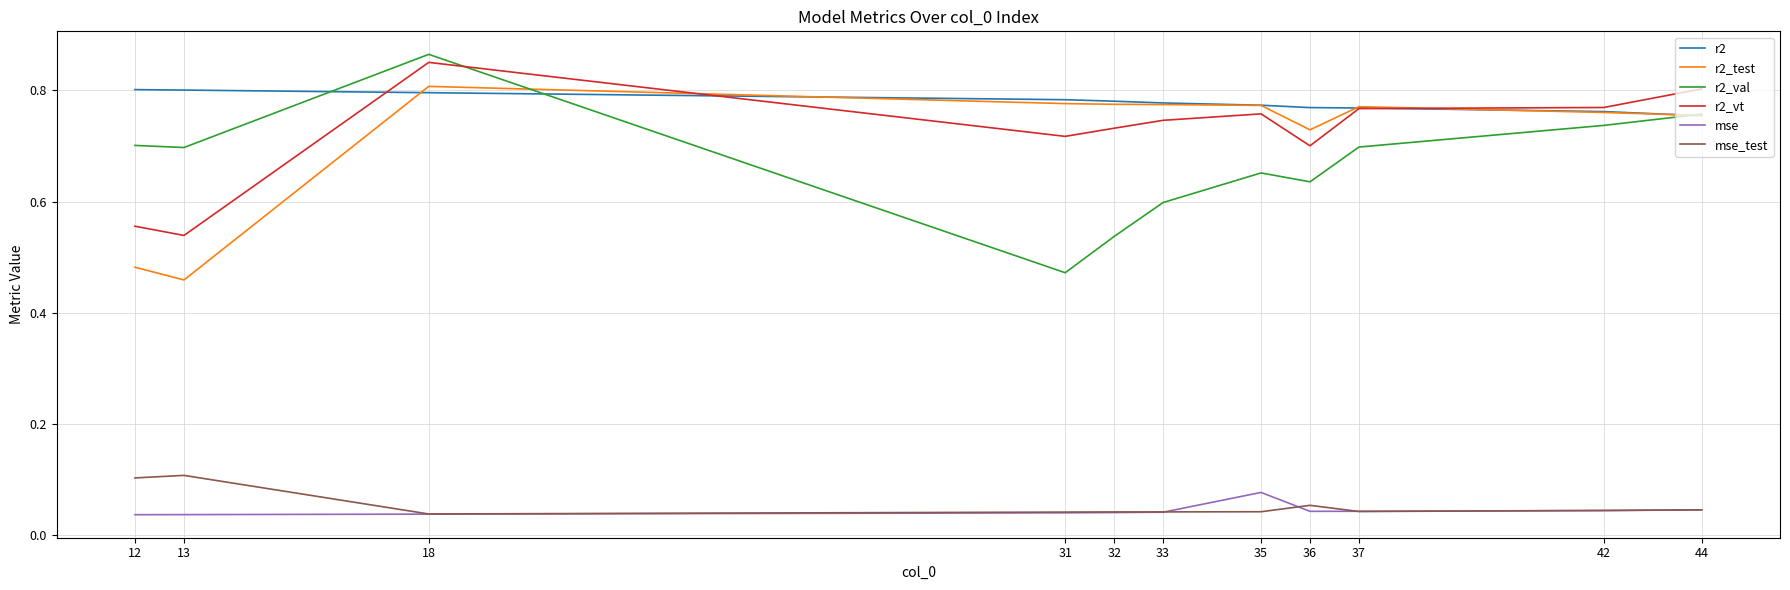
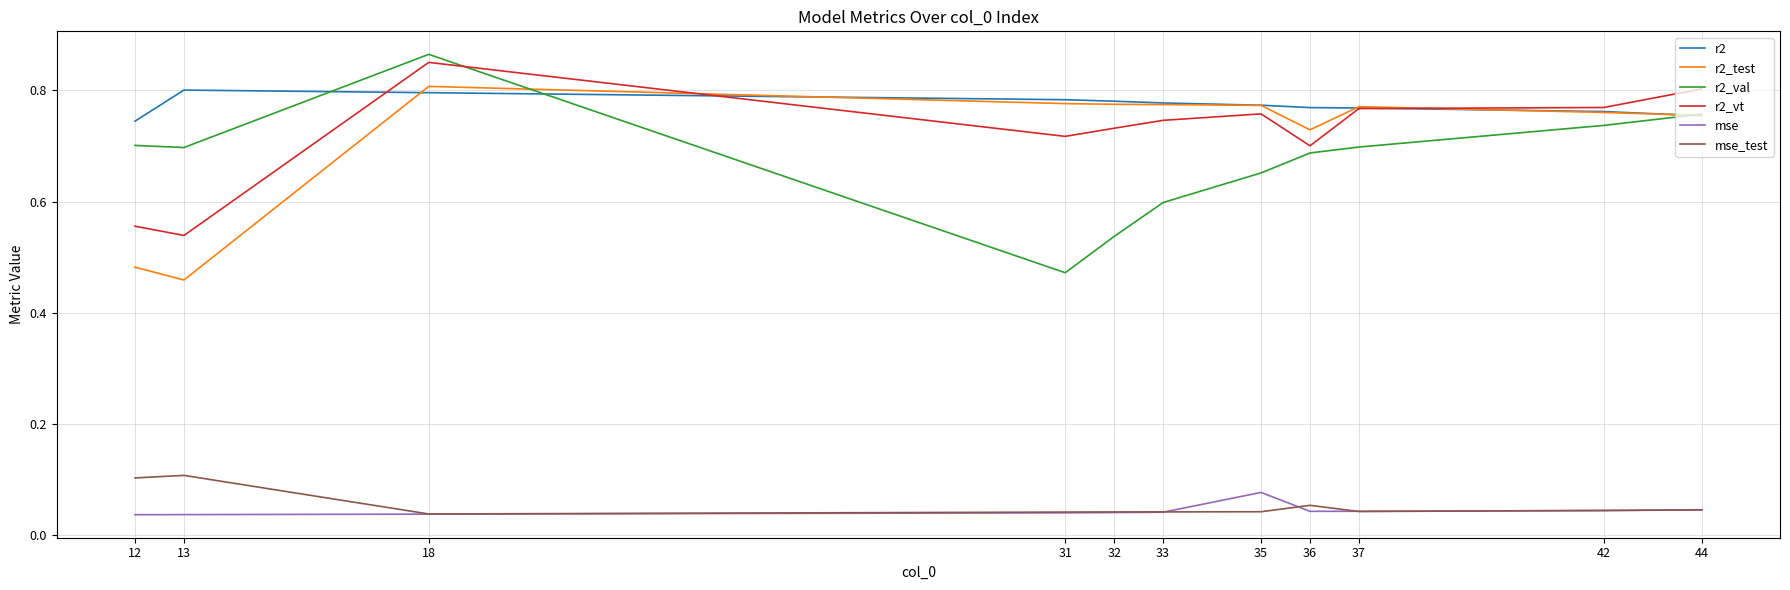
  {
    "r2": {
-     "12": 0.80,
+     "12": 0.74,
      "13": 0.80,
      "18": 0.80,
      "31": 0.78,
      "32": 0.78,
      "36": 0.77
    },
    "r2_test": {
      "12": 0.48,
      "13": 0.46,
      "18": 0.81,
      "31": 0.78,
      "32": 0.78,
      "36": 0.73
    },
    "r2_val": {
      "12": 0.70,
      "13": 0.70,
      "18": 0.87,
      "31": 0.47,
      "32": 0.54,
      "33": 0.60,
      "35": 0.65,
-     "36": 0.64,
+     "36": 0.69,
      "37": 0.70,
      "42": 0.74
    },
    "r2_vt": {
      "12": 0.56,
      "13": 0.54,
      "18": 0.85,
      "31": 0.72,
      "32": 0.73,
      "33": 0.75,
      "35": 0.76,
      "36": 0.70,
      "42": 0.77
    },
    "mse": {
      "12": 0.04,
      "13": 0.04,
      "35": 0.08,
      "36": 0.04
    },
    "mse_test": {
      "12": 0.10,
      "13": 0.11,
      "35": 0.04,
      "36": 0.05
    }
  }
